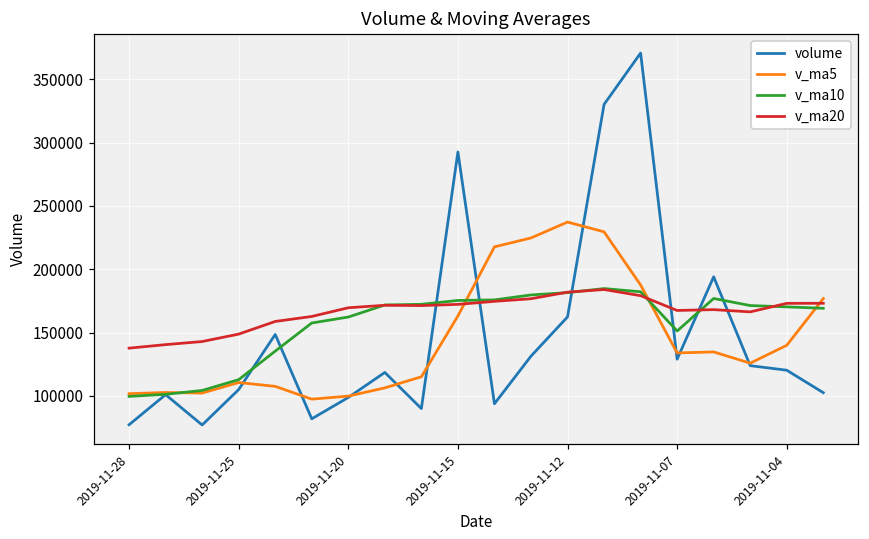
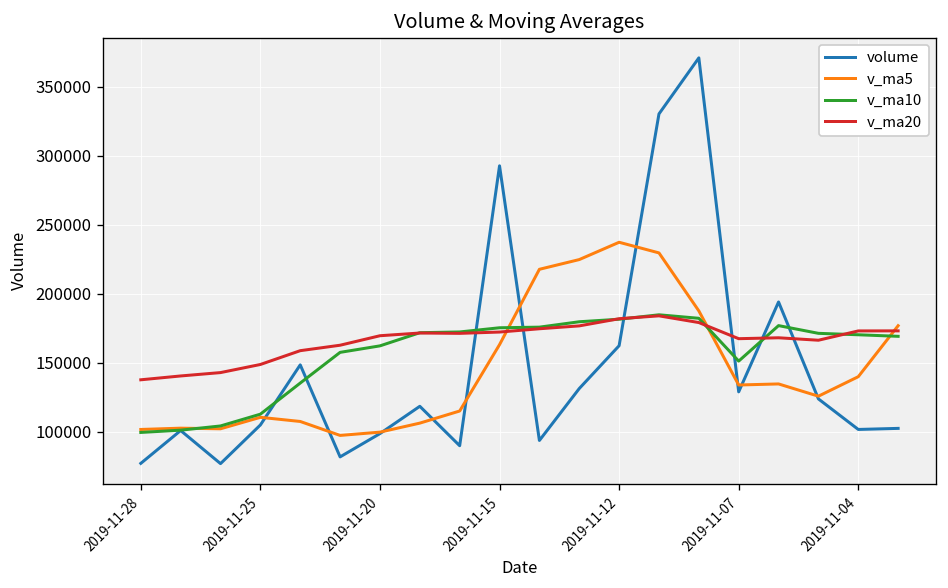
  {
    "volume": {
      "2019-11-28": 77000,
      "2019-11-25": 105000,
      "2019-11-15": 293000,
      "2019-11-12": 162000,
      "2019-11-07": 129000,
-     "2019-11-04": 120000
+     "2019-11-04": 102000
    },
    "v_ma5": {
      "2019-11-25": 111000,
      "2019-11-15": 163000,
      "2019-11-12": 237000,
      "2019-11-07": 134000,
      "2019-11-04": 140000
    },
    "v_ma10": {
      "2019-11-25": 113000,
      "2019-11-20": 162000,
      "2019-11-15": 175000,
      "2019-11-07": 151000,
      "2019-11-04": 170000
    },
    "v_ma20": {
      "2019-11-28": 138000,
      "2019-11-25": 149000,
      "2019-11-20": 170000,
      "2019-11-15": 172000,
      "2019-11-07": 167000,
      "2019-11-04": 173000
    }
  }
